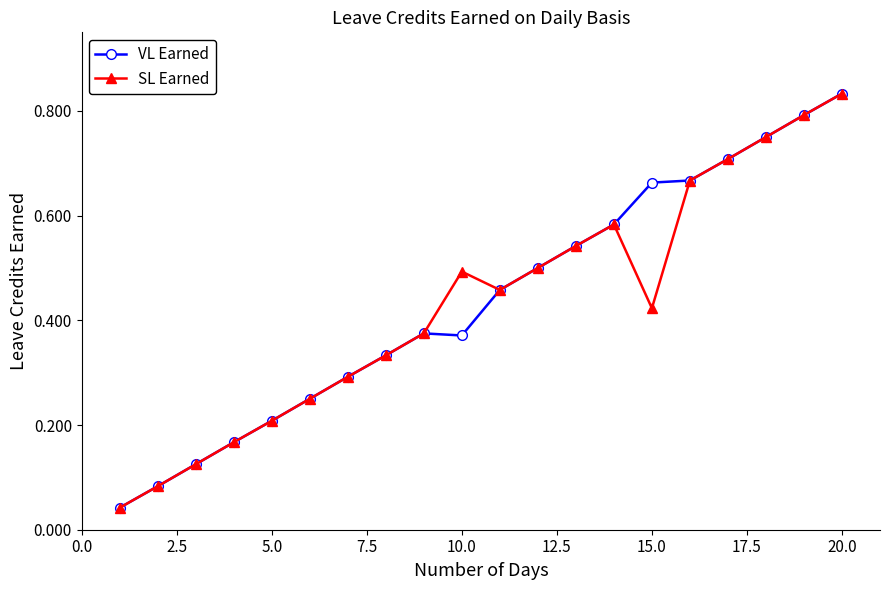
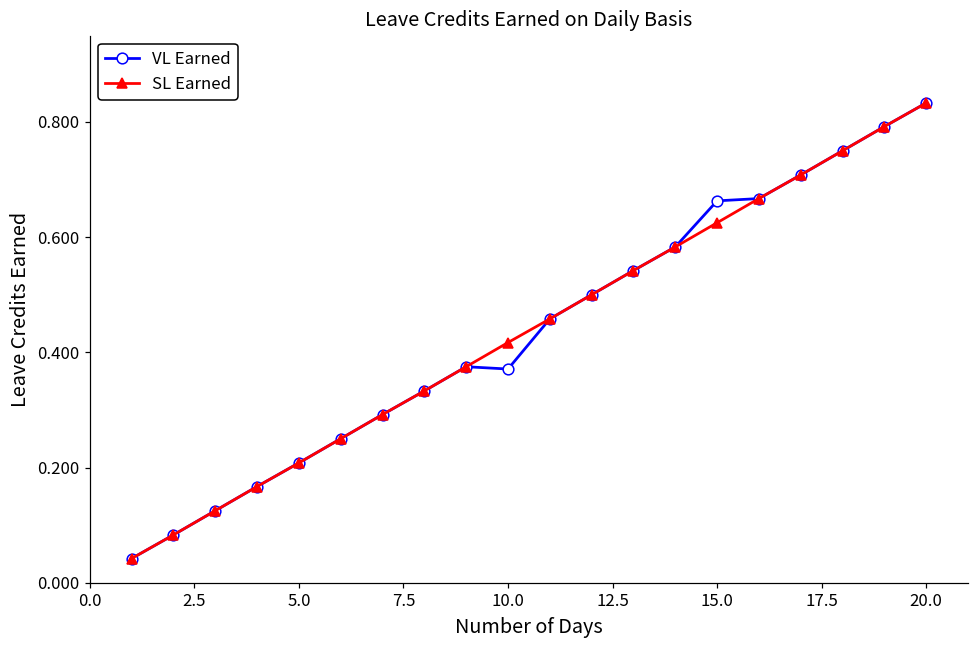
  {
    "VL Earned": {
      "10.0": 0.37,
      "15.0": 0.66
    },
    "SL Earned": {
-     "10.0": 0.49,
-     "15.0": 0.42
+     "10.0": 0.42,
+     "15.0": 0.63
    }
  }
